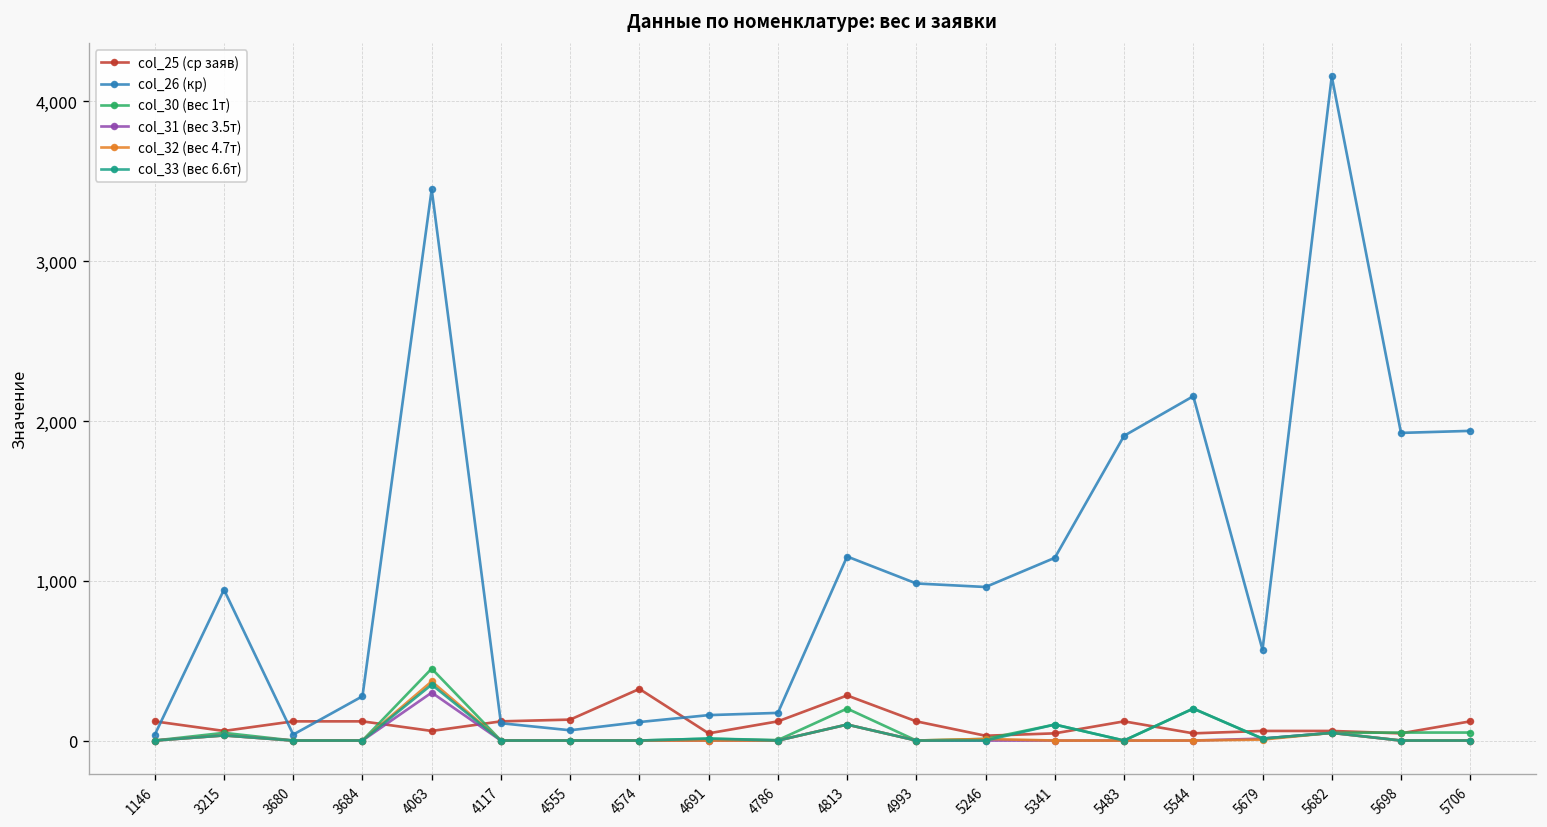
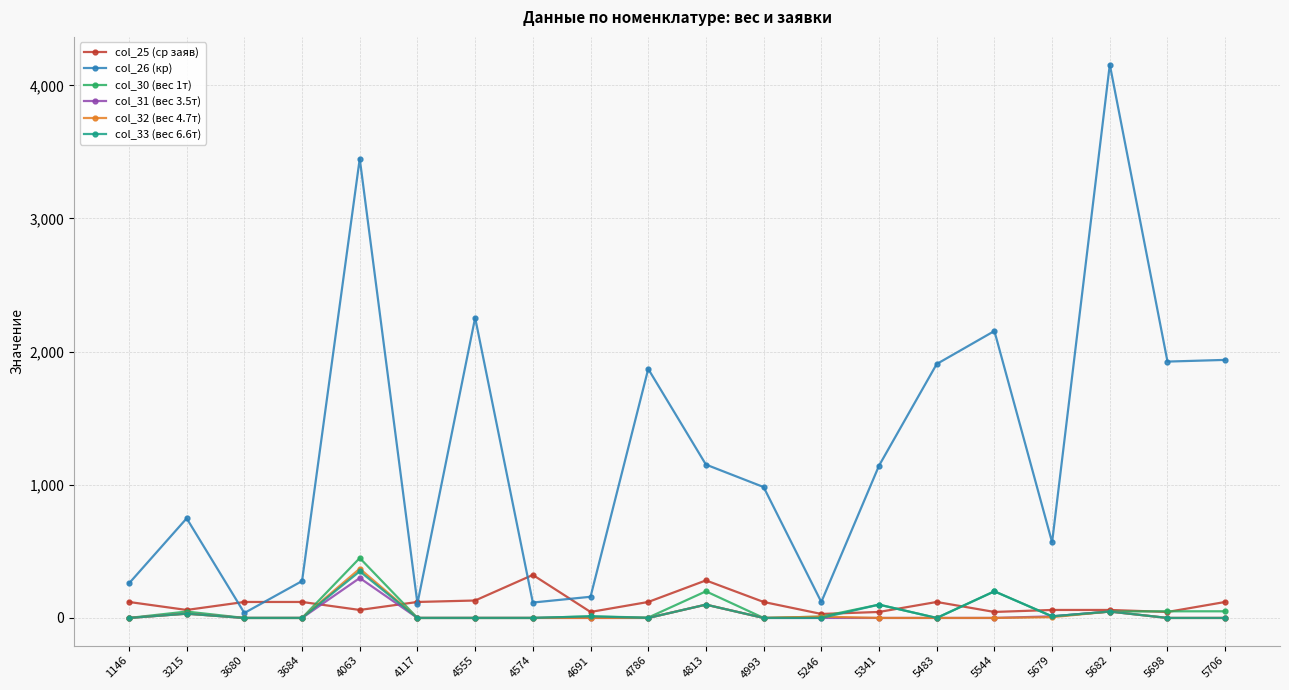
  {
    "col_25 (ср заяв)": {
      "1146": "120",
      "3680": "120",
      "3684": "120",
      "4063": "60",
      "4555": "130",
      "4574": "320",
      "4691": "50",
      "4786": "120",
      "4813": "280",
      "4993": "120",
      "5246": "30",
      "5341": "50",
      "5483": "120",
      "5544": "50",
      "5679": "60",
      "5706": "120"
    },
    "col_26 (кр)": {
-     "1146": "40",
-     "3215": "940",
+     "1146": "260",
+     "3215": "750",
      "3680": "40",
      "3684": "280",
      "4063": "3,450",
-     "4555": "60",
+     "4555": "2,250",
      "4574": "120",
      "4691": "160",
-     "4786": "170",
+     "4786": "1,870",
      "4813": "1,150",
      "4993": "980",
-     "5246": "960",
+     "5246": "120",
      "5341": "1,140",
      "5483": "1,910",
      "5544": "2,150",
      "5679": "570",
      "5682": "4,160",
      "5698": "1,930",
      "5706": "1,940"
    },
    "col_31 (вес 3.5т)": {
      "4063": "300"
    },
    "col_32 (вес 4.7т)": {
      "4063": "370"
    }
  }
